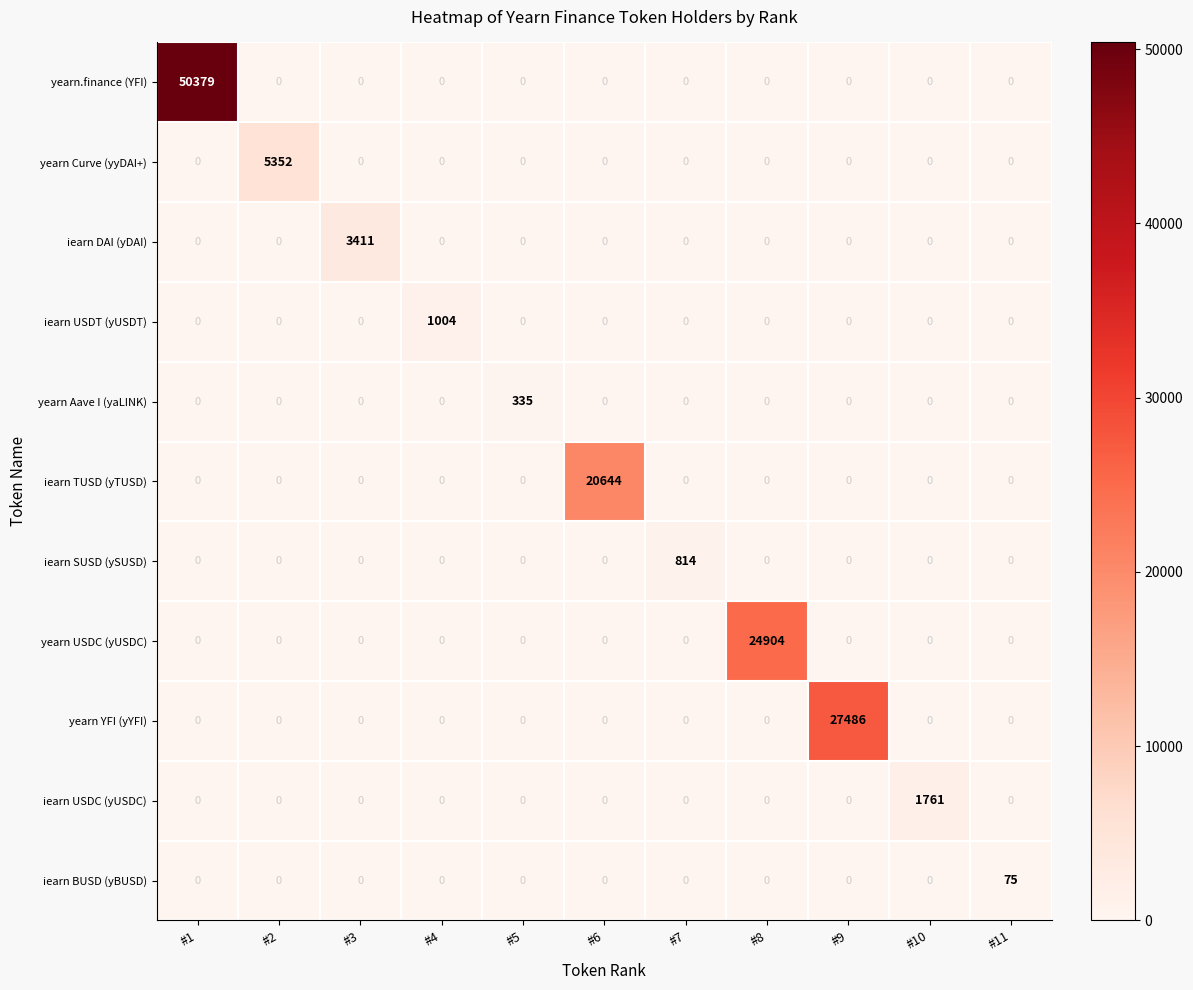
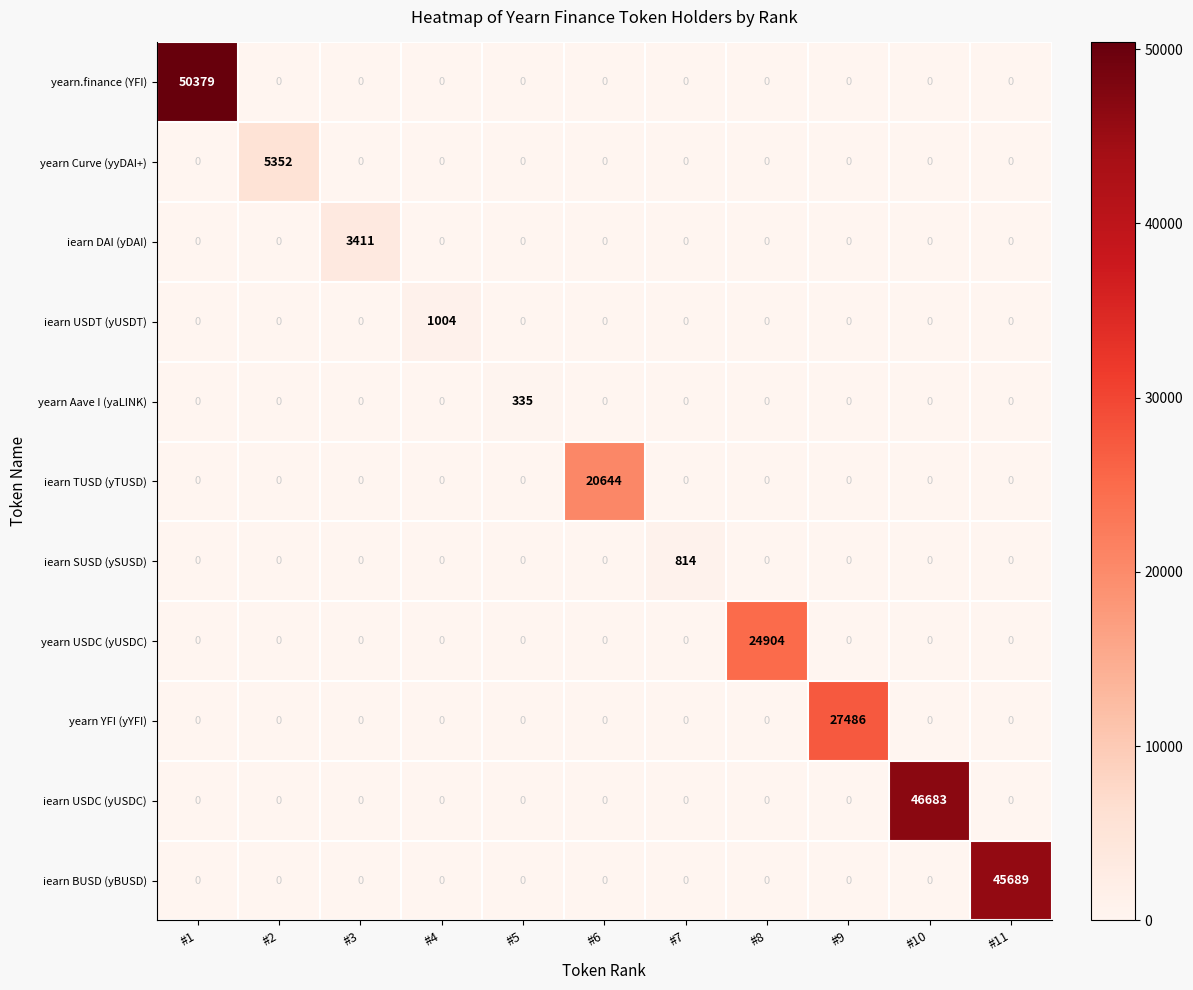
  {
    "yearn.finance (YFI)": {
      "#1": 50379,
      "#2": 0,
      "#3": 0,
      "#4": 0,
      "#5": 0,
      "#6": 0,
      "#7": 0,
      "#8": 0,
      "#9": 0,
      "#10": 0,
      "#11": 0
    },
    "yearn Curve (yyDAI+)": {
      "#1": 0,
      "#2": 5352,
      "#3": 0,
      "#4": 0,
      "#5": 0,
      "#6": 0,
      "#7": 0,
      "#8": 0,
      "#9": 0,
      "#10": 0,
      "#11": 0
    },
    "iearn DAI (yDAI)": {
      "#1": 0,
      "#2": 0,
      "#3": 3411,
      "#4": 0,
      "#5": 0,
      "#6": 0,
      "#7": 0,
      "#8": 0,
      "#9": 0,
      "#10": 0,
      "#11": 0
    },
    "iearn USDT (yUSDT)": {
      "#1": 0,
      "#2": 0,
      "#3": 0,
      "#4": 1004,
      "#5": 0,
      "#6": 0,
      "#7": 0,
      "#8": 0,
      "#9": 0,
      "#10": 0,
      "#11": 0
    },
    "yearn Aave I (yaLINK)": {
      "#1": 0,
      "#2": 0,
      "#3": 0,
      "#4": 0,
      "#5": 335,
      "#6": 0,
      "#7": 0,
      "#8": 0,
      "#9": 0,
      "#10": 0,
      "#11": 0
    },
    "iearn TUSD (yTUSD)": {
      "#1": 0,
      "#2": 0,
      "#3": 0,
      "#4": 0,
      "#5": 0,
      "#6": 20644,
      "#7": 0,
      "#8": 0,
      "#9": 0,
      "#10": 0,
      "#11": 0
    },
    "iearn SUSD (ySUSD)": {
      "#1": 0,
      "#2": 0,
      "#3": 0,
      "#4": 0,
      "#5": 0,
      "#6": 0,
      "#7": 814,
      "#8": 0,
      "#9": 0,
      "#10": 0,
      "#11": 0
    },
    "yearn USDC (yUSDC)": {
      "#1": 0,
      "#2": 0,
      "#3": 0,
      "#4": 0,
      "#5": 0,
      "#6": 0,
      "#7": 0,
      "#8": 24904,
      "#9": 0,
      "#10": 0,
      "#11": 0
    },
    "yearn YFI (yYFI)": {
      "#1": 0,
      "#2": 0,
      "#3": 0,
      "#4": 0,
      "#5": 0,
      "#6": 0,
      "#7": 0,
      "#8": 0,
      "#9": 27486,
      "#10": 0,
      "#11": 0
    },
    "iearn USDC (yUSDC)": {
      "#1": 0,
      "#2": 0,
      "#3": 0,
      "#4": 0,
      "#5": 0,
      "#6": 0,
      "#7": 0,
      "#8": 0,
      "#9": 0,
-     "#10": 1761,
+     "#10": 46683,
      "#11": 0
    },
    "iearn BUSD (yBUSD)": {
      "#1": 0,
      "#2": 0,
      "#3": 0,
      "#4": 0,
      "#5": 0,
      "#6": 0,
      "#7": 0,
      "#8": 0,
      "#9": 0,
      "#10": 0,
-     "#11": 75
+     "#11": 45689
    }
  }
